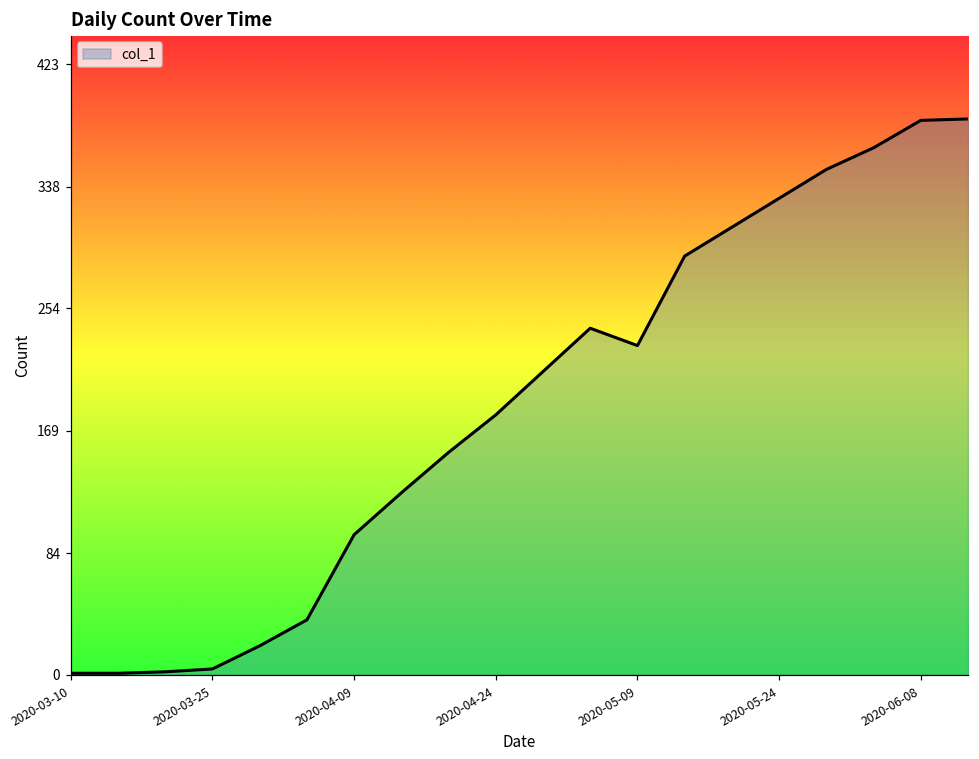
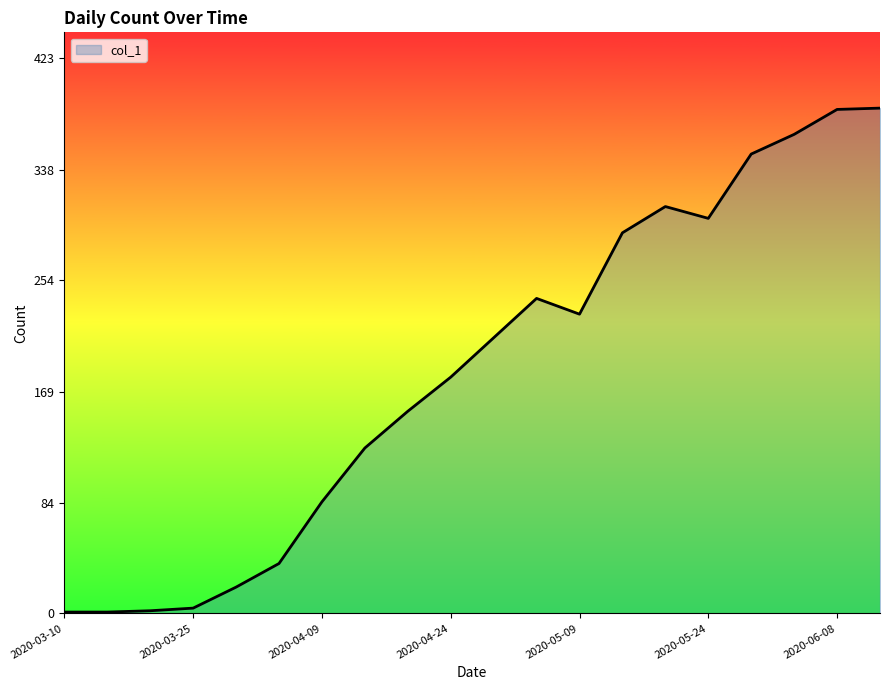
  {
    "2020-03-10": 1,
    "2020-03-25": 4,
-   "2020-04-09": 97,
+   "2020-04-09": 85,
    "2020-04-24": 180,
    "2020-05-09": 228,
-   "2020-05-24": 330,
+   "2020-05-24": 301,
    "2020-06-08": 384
  }
